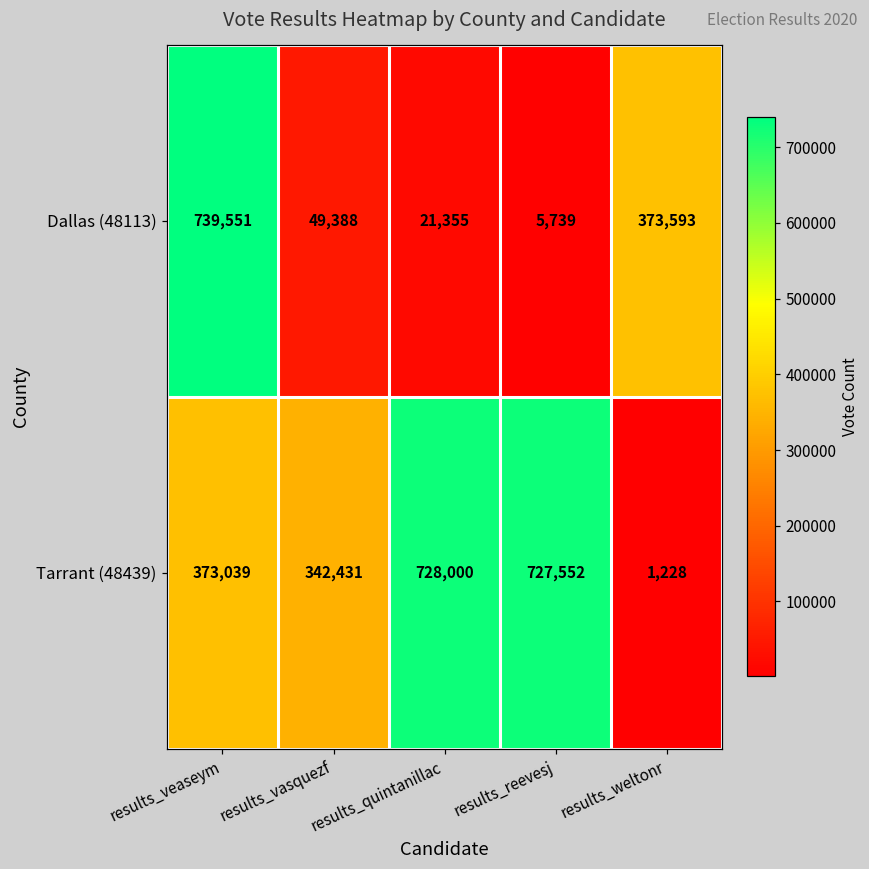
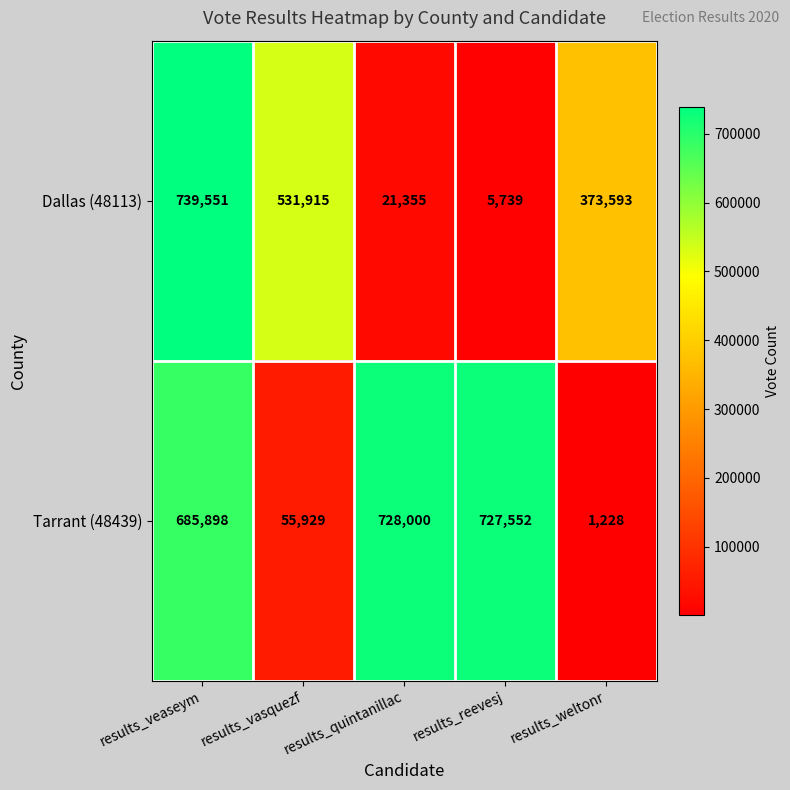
  {
    "Dallas (48113)": {
      "results_veaseym": "739,551",
-     "results_vasquezf": "49,388",
+     "results_vasquezf": "531,915",
      "results_quintanillac": "21,355",
      "results_reevesj": "5,739",
      "results_weltonr": "373,593"
    },
    "Tarrant (48439)": {
-     "results_veaseym": "373,039",
-     "results_vasquezf": "342,431",
+     "results_veaseym": "685,898",
+     "results_vasquezf": "55,929",
      "results_quintanillac": "728,000",
      "results_reevesj": "727,552",
      "results_weltonr": "1,228"
    }
  }
